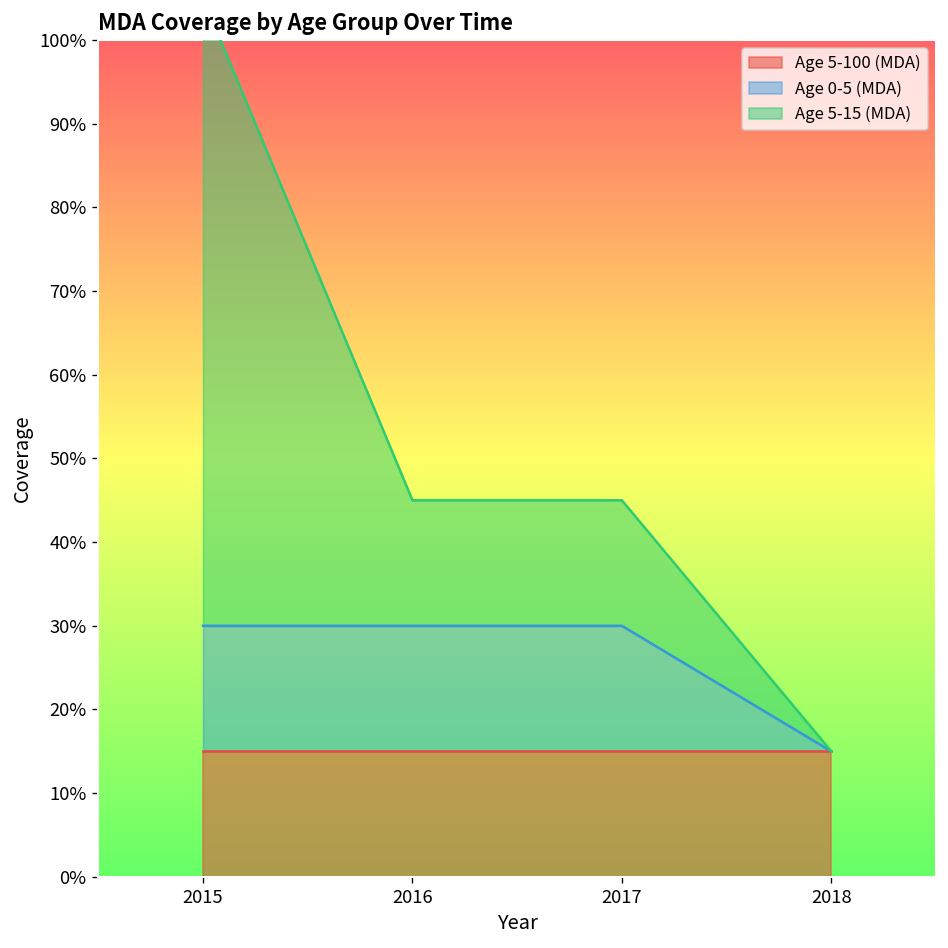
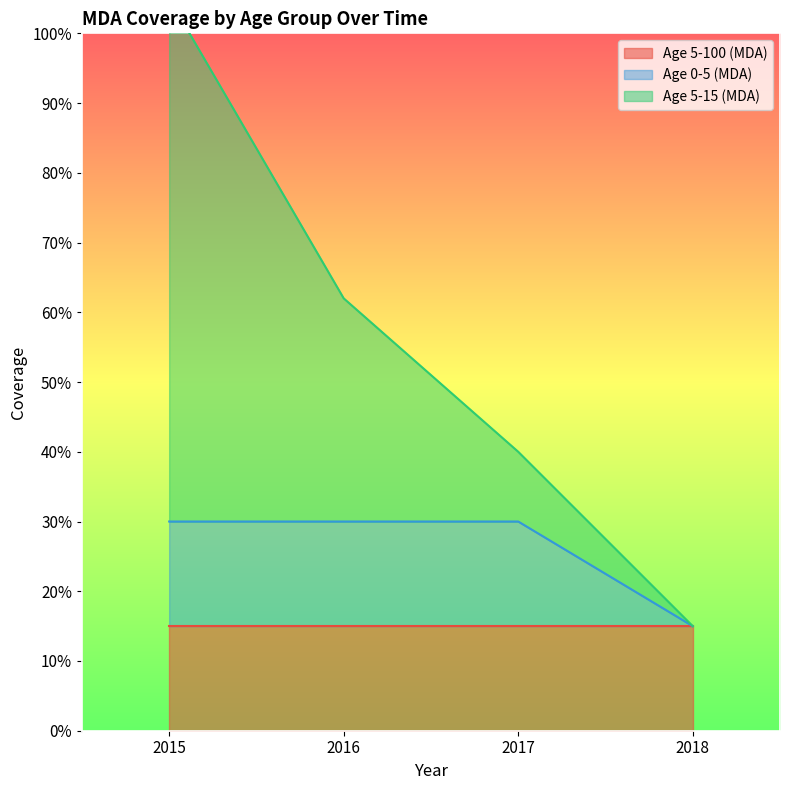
  {
    "Age 5-100 (MDA)": {
      "2015": "15%",
      "2016": "15%",
      "2017": "15%"
    },
    "Age 0-5 (MDA)": {
      "2015": "15%",
      "2016": "15%",
      "2017": "15%"
    },
    "Age 5-15 (MDA)": {
-     "2016": "15%",
-     "2017": "15%"
+     "2016": "32%",
+     "2017": "10%"
    }
  }
